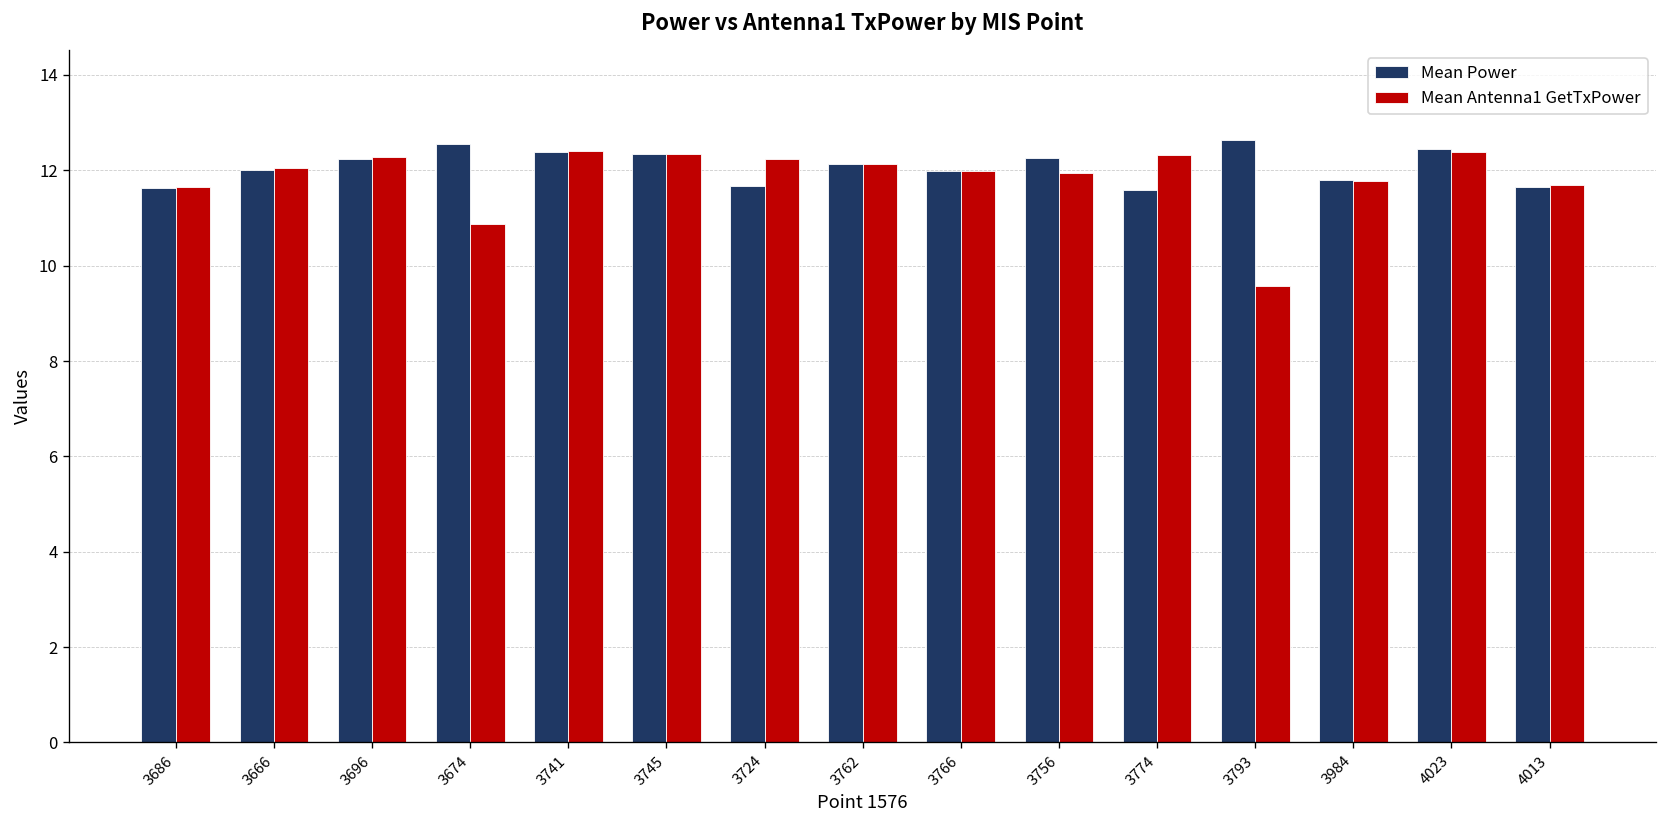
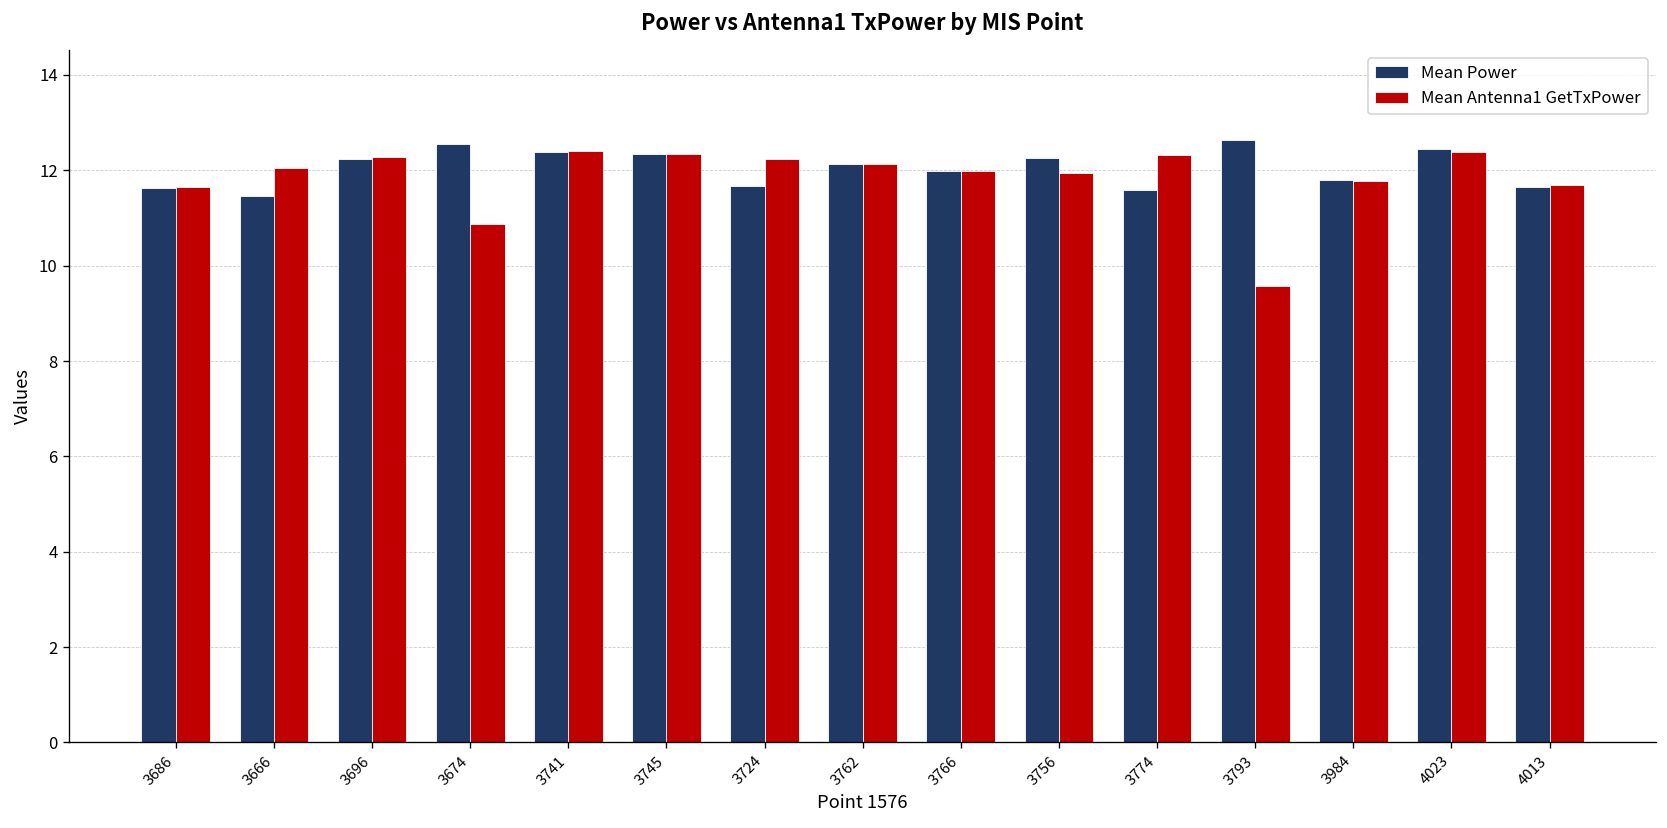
  {
    "Mean Power": {
      "3686": 11.6,
-     "3666": 12.0,
+     "3666": 11.5,
      "3696": 12.2,
      "3674": 12.6,
      "3741": 12.4,
      "3745": 12.4,
      "3724": 11.7,
      "3762": 12.1,
      "3766": 12.0,
      "3756": 12.3,
      "3774": 11.6,
      "3793": 12.6,
      "3984": 11.8,
      "4023": 12.5,
      "4013": 11.6
    },
    "Mean Antenna1 GetTxPower": {
      "3686": 11.7,
      "3666": 12.0,
      "3696": 12.3,
      "3674": 10.9,
      "3741": 12.4,
      "3745": 12.4,
      "3724": 12.2,
      "3762": 12.1,
      "3766": 12.0,
      "3756": 11.9,
      "3774": 12.3,
      "3793": 9.6,
      "3984": 11.8,
      "4023": 12.4,
      "4013": 11.7
    }
  }
